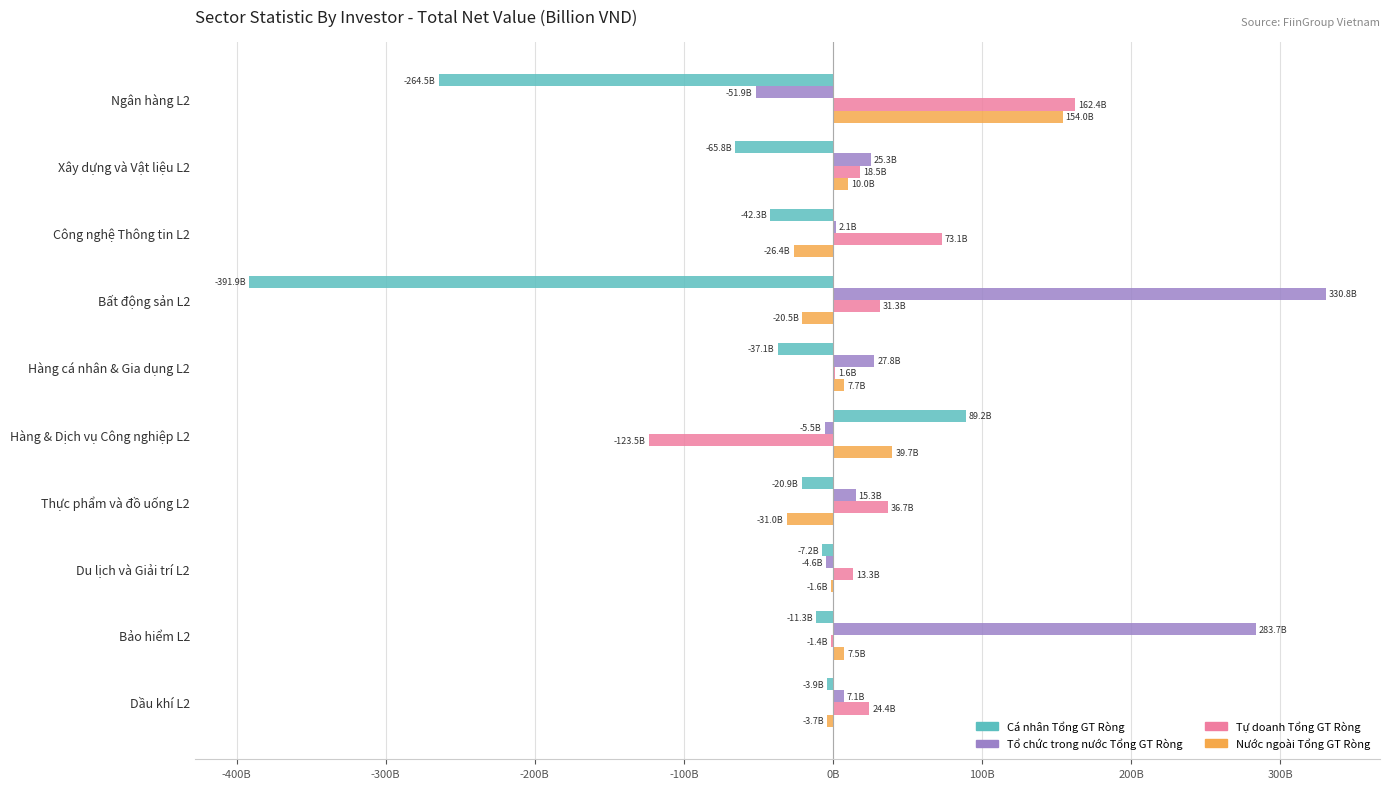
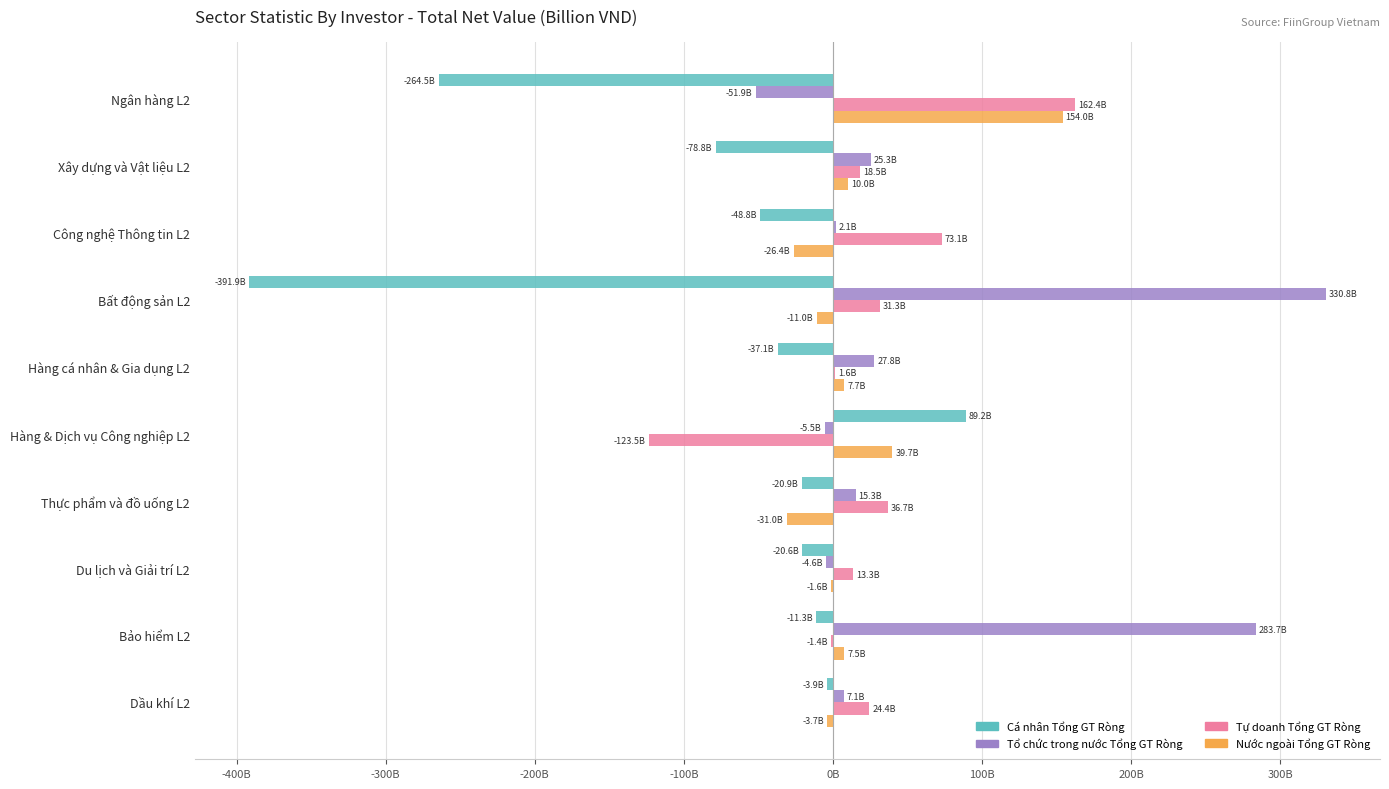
  {
    "Cá nhân Tổng GT Ròng": {
      "Ngân hàng L2": "-264.5B",
-     "Xây dựng và Vật liệu L2": "-65.8B",
-     "Công nghệ Thông tin L2": "-42.3B",
+     "Xây dựng và Vật liệu L2": "-78.8B",
+     "Công nghệ Thông tin L2": "-48.8B",
      "Bất động sản L2": "-391.9B",
      "Hàng cá nhân & Gia dụng L2": "-37.1B",
      "Hàng & Dịch vụ Công nghiệp L2": "89.2B",
      "Thực phẩm và đồ uống L2": "-20.9B",
-     "Du lịch và Giải trí L2": "-7.2B",
+     "Du lịch và Giải trí L2": "-20.6B",
      "Bảo hiểm L2": "-11.3B",
      "Dầu khí L2": "-3.9B"
    },
    "Tổ chức trong nước Tổng GT Ròng": {
      "Ngân hàng L2": "-51.9B",
      "Xây dựng và Vật liệu L2": "25.3B",
      "Công nghệ Thông tin L2": "2.1B",
      "Bất động sản L2": "330.8B",
      "Hàng cá nhân & Gia dụng L2": "27.8B",
      "Hàng & Dịch vụ Công nghiệp L2": "-5.5B",
      "Thực phẩm và đồ uống L2": "15.3B",
      "Du lịch và Giải trí L2": "-4.6B",
      "Bảo hiểm L2": "283.7B",
      "Dầu khí L2": "7.1B"
    },
    "Tự doanh Tổng GT Ròng": {
      "Ngân hàng L2": "162.4B",
      "Xây dựng và Vật liệu L2": "18.5B",
      "Công nghệ Thông tin L2": "73.1B",
      "Bất động sản L2": "31.3B",
      "Hàng cá nhân & Gia dụng L2": "1.6B",
      "Hàng & Dịch vụ Công nghiệp L2": "-123.5B",
      "Thực phẩm và đồ uống L2": "36.7B",
      "Du lịch và Giải trí L2": "13.3B",
      "Bảo hiểm L2": "-1.4B",
      "Dầu khí L2": "24.4B"
    },
    "Nước ngoài Tổng GT Ròng": {
      "Ngân hàng L2": "154.0B",
      "Xây dựng và Vật liệu L2": "10.0B",
      "Công nghệ Thông tin L2": "-26.4B",
-     "Bất động sản L2": "-20.5B",
+     "Bất động sản L2": "-11.0B",
      "Hàng cá nhân & Gia dụng L2": "7.7B",
      "Hàng & Dịch vụ Công nghiệp L2": "39.7B",
      "Thực phẩm và đồ uống L2": "-31.0B",
      "Du lịch và Giải trí L2": "-1.6B",
      "Bảo hiểm L2": "7.5B",
      "Dầu khí L2": "-3.7B"
    }
  }
